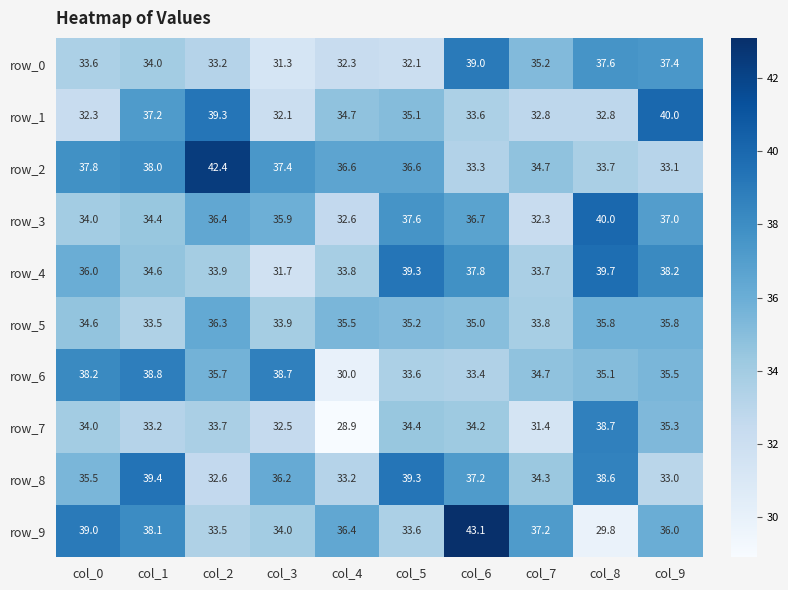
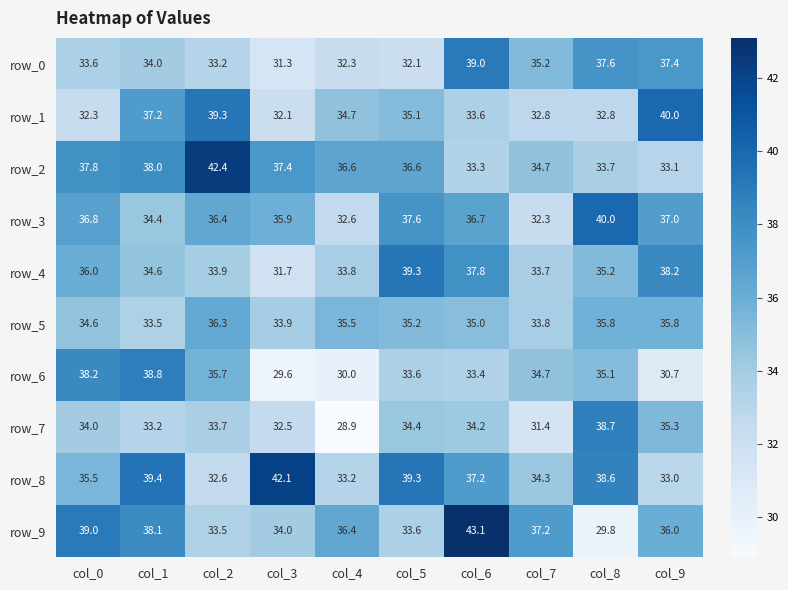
  {
    "row_0": {
      "col_0": 33.6,
      "col_1": 34.0,
      "col_2": 33.2,
      "col_3": 31.3,
      "col_4": 32.3,
      "col_5": 32.1,
      "col_6": 39.0,
      "col_7": 35.2,
      "col_8": 37.6,
      "col_9": 37.4
    },
    "row_1": {
      "col_0": 32.3,
      "col_1": 37.2,
      "col_2": 39.3,
      "col_3": 32.1,
      "col_4": 34.7,
      "col_5": 35.1,
      "col_6": 33.6,
      "col_7": 32.8,
      "col_8": 32.8,
      "col_9": 40.0
    },
    "row_2": {
      "col_0": 37.8,
      "col_1": 38.0,
      "col_2": 42.4,
      "col_3": 37.4,
      "col_4": 36.6,
      "col_5": 36.6,
      "col_6": 33.3,
      "col_7": 34.7,
      "col_8": 33.7,
      "col_9": 33.1
    },
    "row_3": {
-     "col_0": 34.0,
+     "col_0": 36.8,
      "col_1": 34.4,
      "col_2": 36.4,
      "col_3": 35.9,
      "col_4": 32.6,
      "col_5": 37.6,
      "col_6": 36.7,
      "col_7": 32.3,
      "col_8": 40.0,
      "col_9": 37.0
    },
    "row_4": {
      "col_0": 36.0,
      "col_1": 34.6,
      "col_2": 33.9,
      "col_3": 31.7,
      "col_4": 33.8,
      "col_5": 39.3,
      "col_6": 37.8,
      "col_7": 33.7,
-     "col_8": 39.7,
+     "col_8": 35.2,
      "col_9": 38.2
    },
    "row_5": {
      "col_0": 34.6,
      "col_1": 33.5,
      "col_2": 36.3,
      "col_3": 33.9,
      "col_4": 35.5,
      "col_5": 35.2,
      "col_6": 35.0,
      "col_7": 33.8,
      "col_8": 35.8,
      "col_9": 35.8
    },
    "row_6": {
      "col_0": 38.2,
      "col_1": 38.8,
      "col_2": 35.7,
-     "col_3": 38.7,
+     "col_3": 29.6,
      "col_4": 30.0,
      "col_5": 33.6,
      "col_6": 33.4,
      "col_7": 34.7,
      "col_8": 35.1,
-     "col_9": 35.5
+     "col_9": 30.7
    },
    "row_7": {
      "col_0": 34.0,
      "col_1": 33.2,
      "col_2": 33.7,
      "col_3": 32.5,
      "col_4": 28.9,
      "col_5": 34.4,
      "col_6": 34.2,
      "col_7": 31.4,
      "col_8": 38.7,
      "col_9": 35.3
    },
    "row_8": {
      "col_0": 35.5,
      "col_1": 39.4,
      "col_2": 32.6,
-     "col_3": 36.2,
+     "col_3": 42.1,
      "col_4": 33.2,
      "col_5": 39.3,
      "col_6": 37.2,
      "col_7": 34.3,
      "col_8": 38.6,
      "col_9": 33.0
    },
    "row_9": {
      "col_0": 39.0,
      "col_1": 38.1,
      "col_2": 33.5,
      "col_3": 34.0,
      "col_4": 36.4,
      "col_5": 33.6,
      "col_6": 43.1,
      "col_7": 37.2,
      "col_8": 29.8,
      "col_9": 36.0
    }
  }
